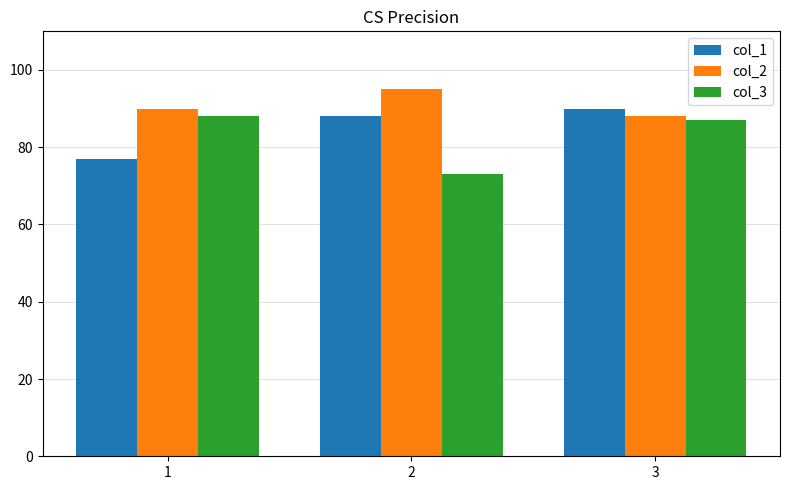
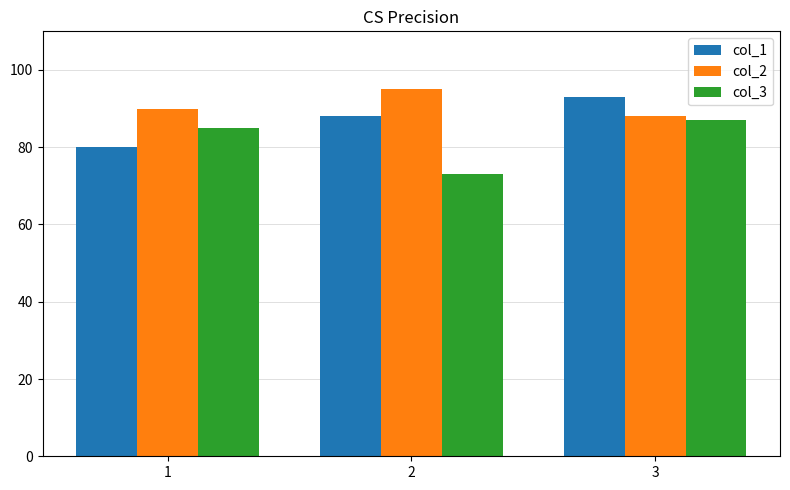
  {
    "col_1": {
-     "1": 77,
+     "1": 80,
      "2": 88,
-     "3": 90
+     "3": 93
    },
    "col_2": {
      "1": 90,
      "2": 95,
      "3": 88
    },
    "col_3": {
-     "1": 88,
+     "1": 85,
      "2": 73,
      "3": 87
    }
  }
